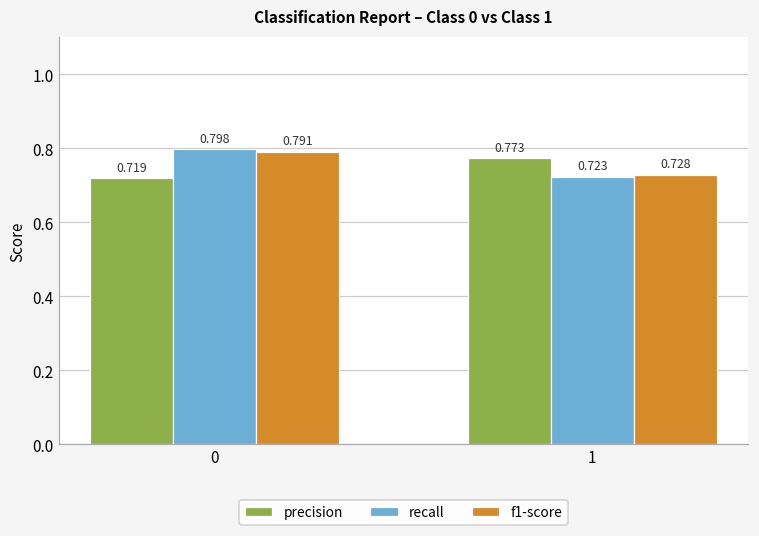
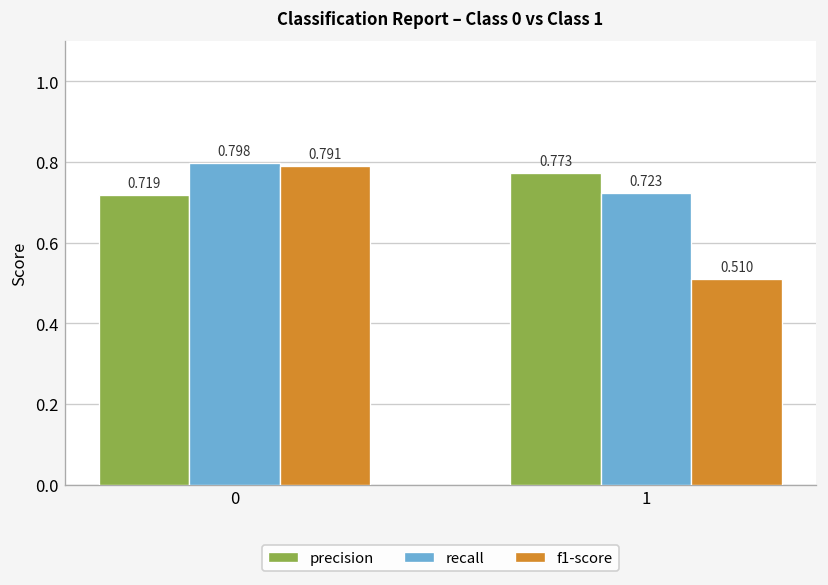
  {
    "precision": {
      "0": 0.719,
      "1": 0.773
    },
    "recall": {
      "0": 0.798,
      "1": 0.723
    },
    "f1-score": {
      "0": 0.791,
-     "1": 0.728
+     "1": 0.510
    }
  }
